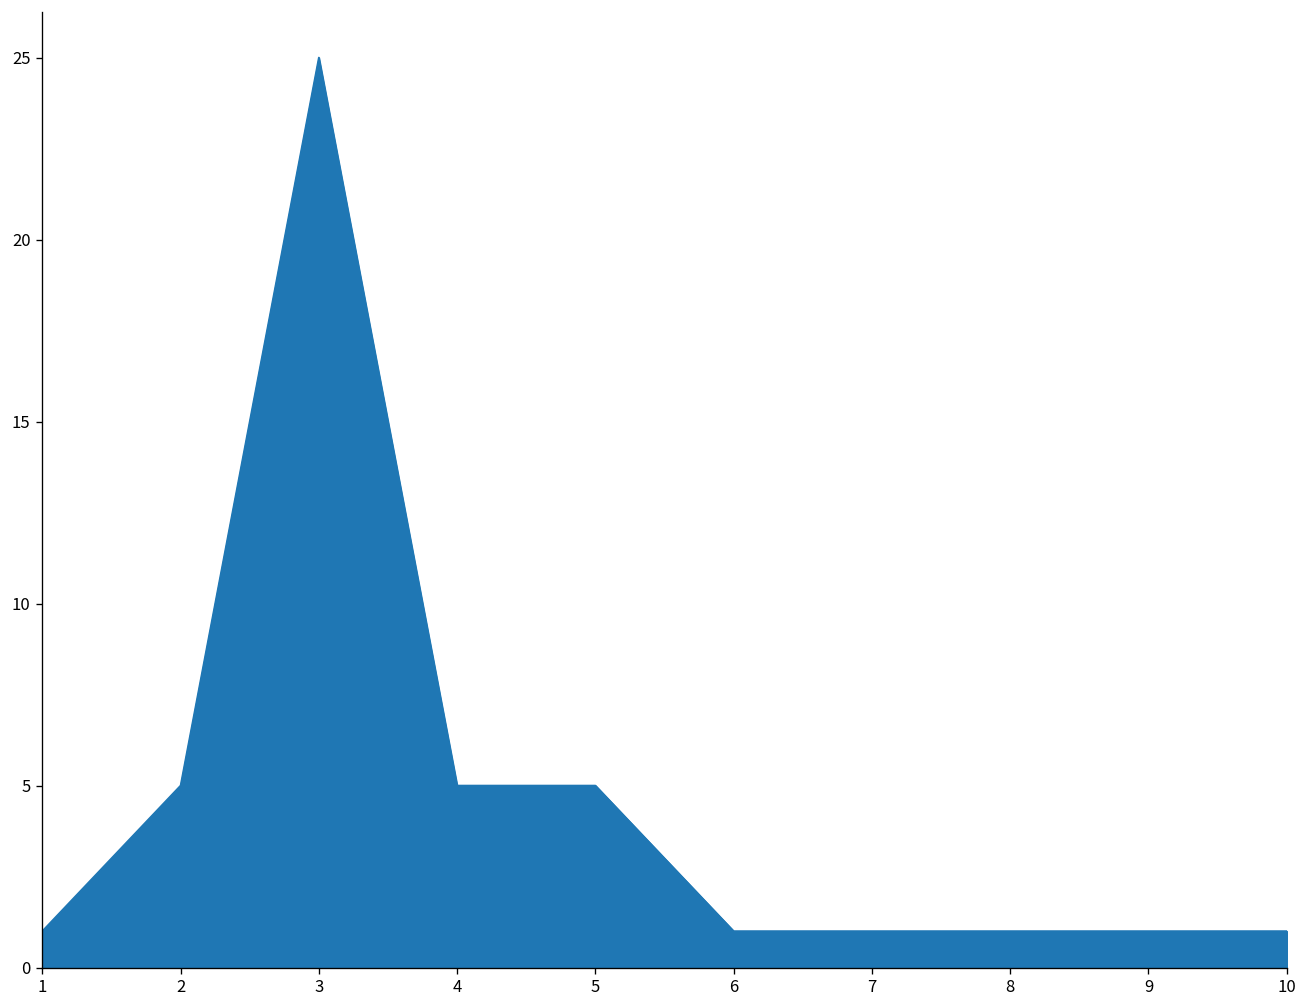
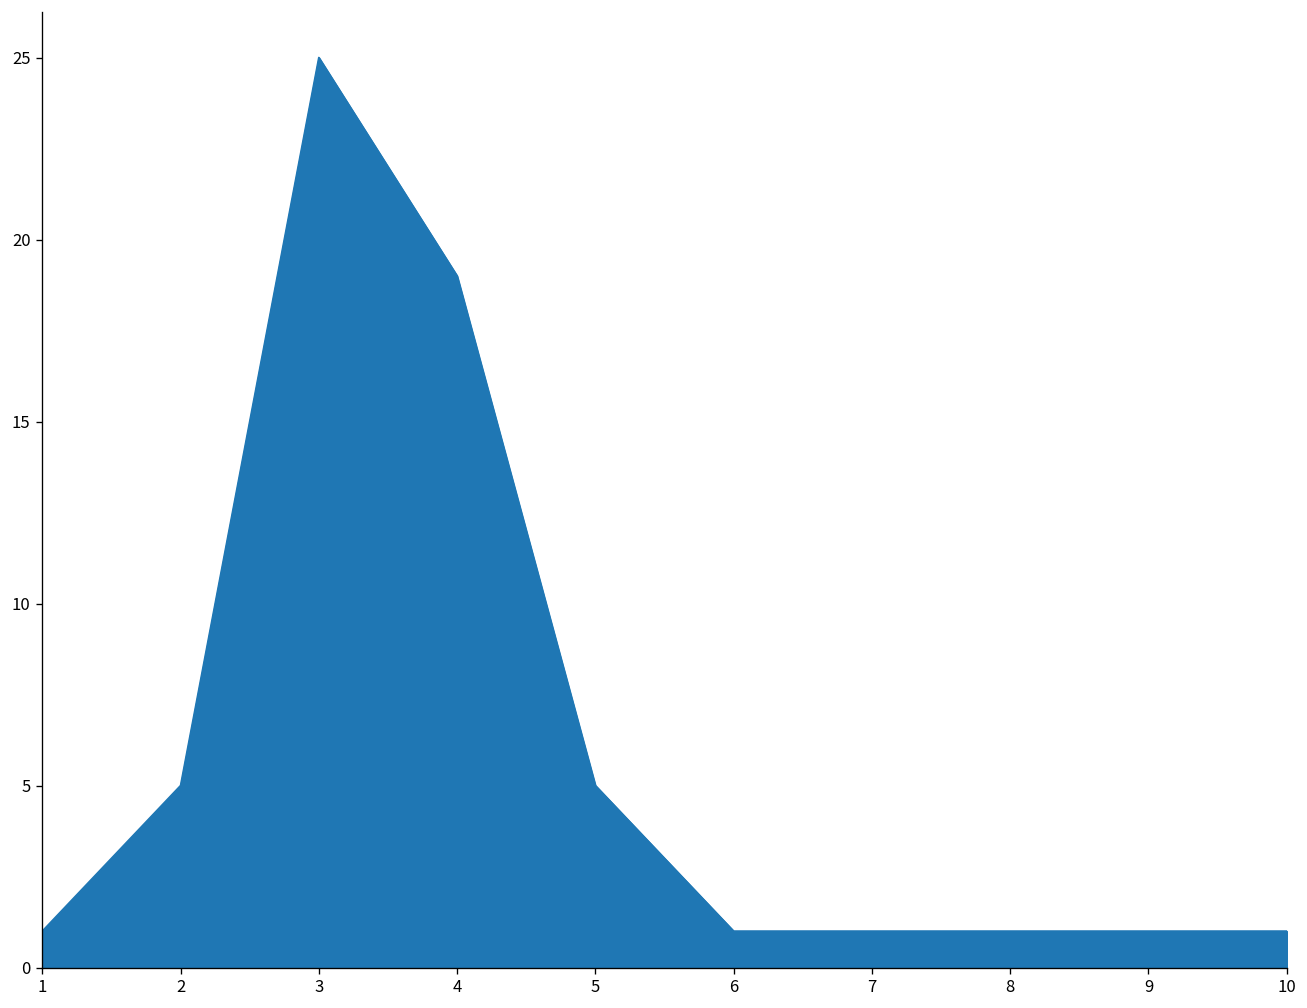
  {
    "1": 1,
    "2": 5,
    "3": 25,
-   "4": 5,
+   "4": 19,
    "5": 5,
    "6": 1,
    "7": 1,
    "10": 1
  }
